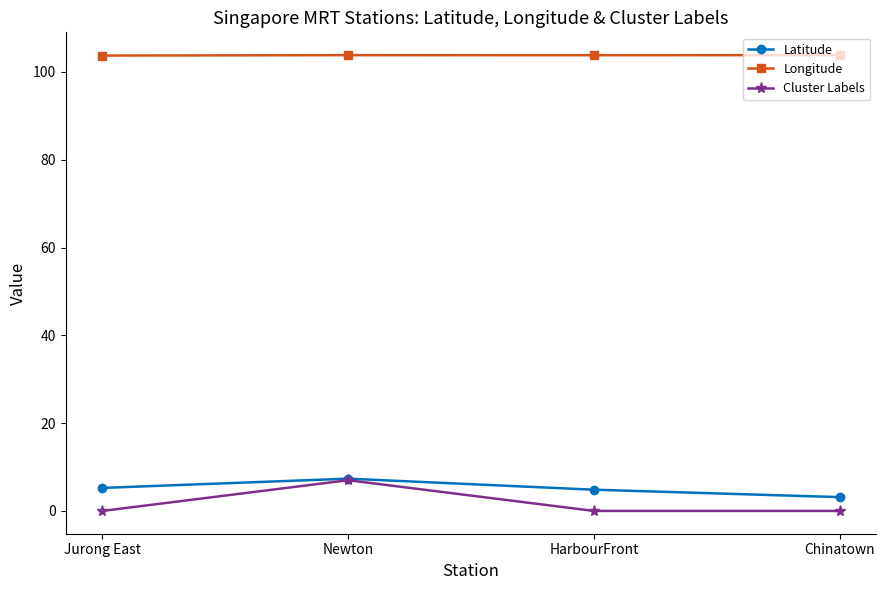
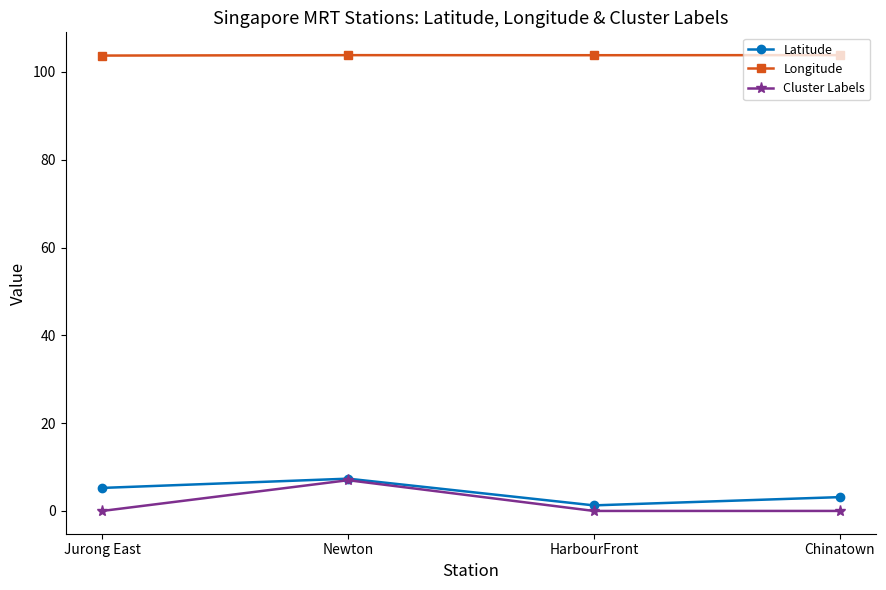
  {
    "Latitude": {
      "Jurong East": 5,
-     "HarbourFront": 5,
+     "HarbourFront": 1,
      "Chinatown": 3
    },
    "Longitude": {
      "Jurong East": 104,
      "Newton": 104,
      "HarbourFront": 104
    },
    "Cluster Labels": {
      "Jurong East": 0,
      "HarbourFront": 0,
      "Chinatown": 0
    }
  }
